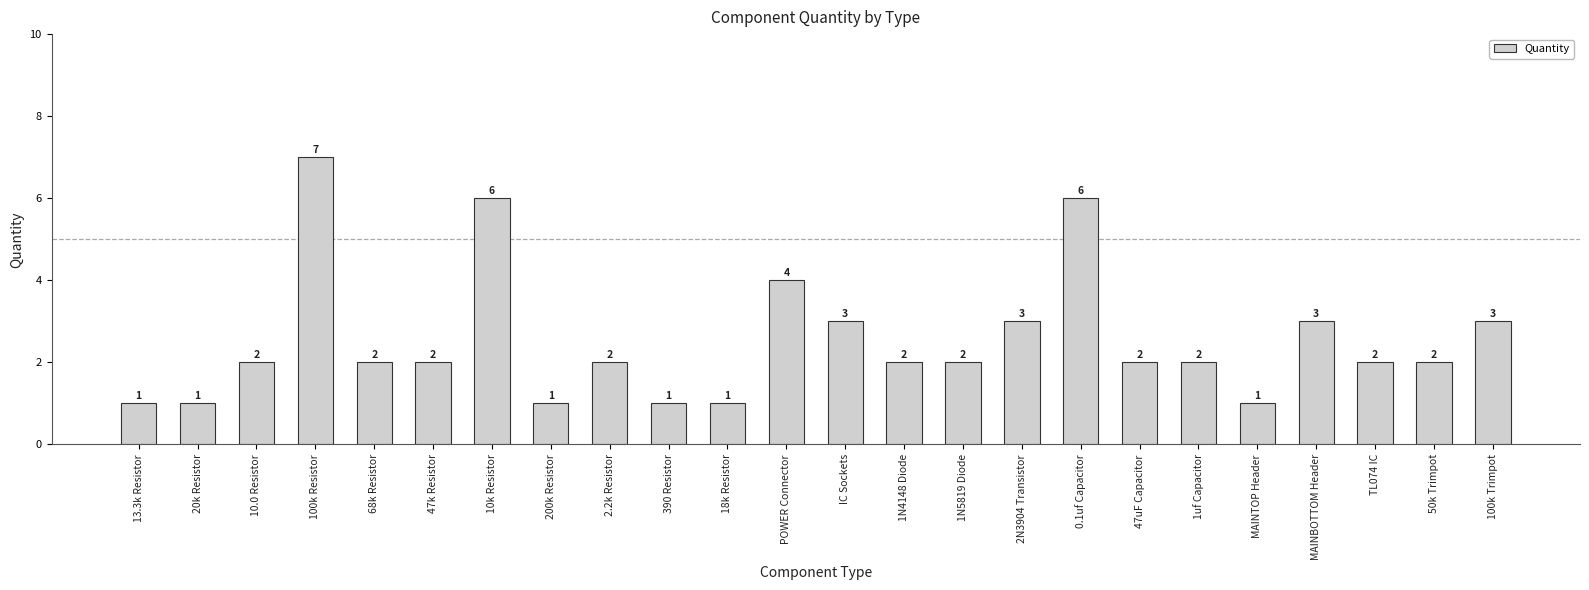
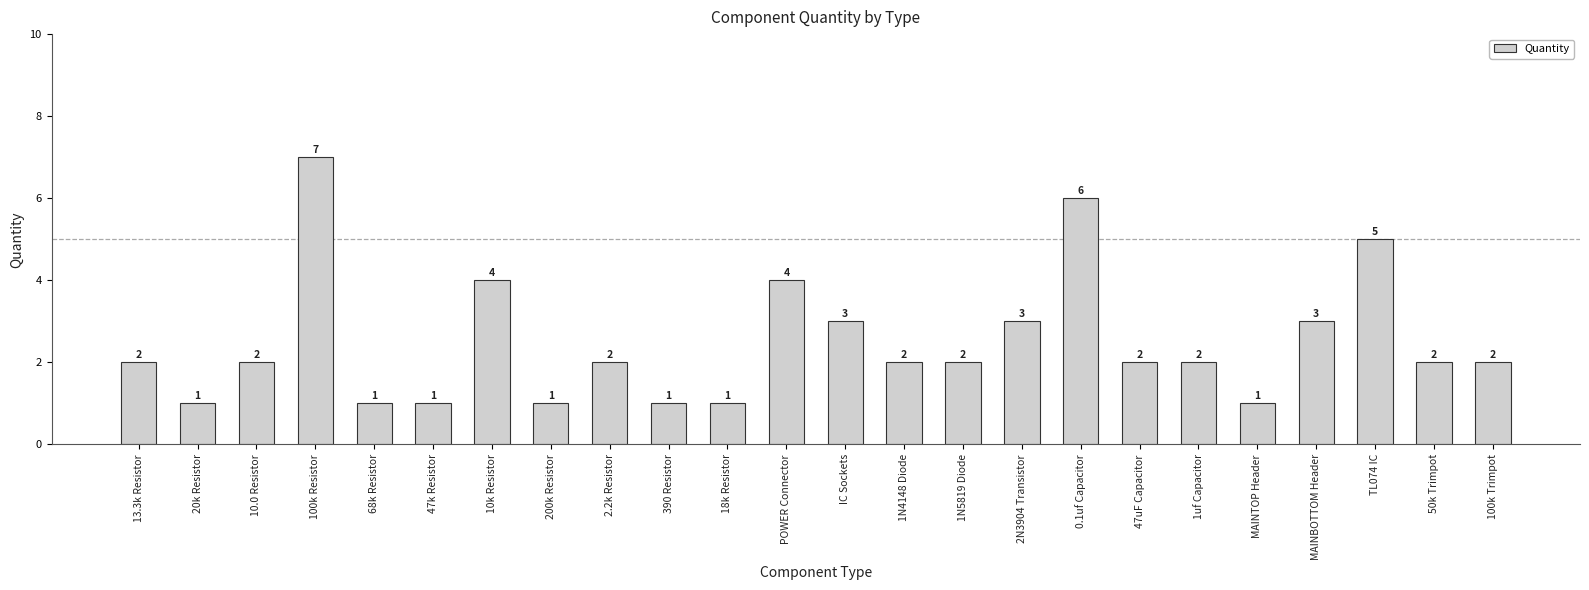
  {
-   "13.3k Resistor": 1,
+   "13.3k Resistor": 2,
    "20k Resistor": 1,
    "10.0 Resistor": 2,
    "100k Resistor": 7,
-   "68k Resistor": 2,
-   "47k Resistor": 2,
-   "10k Resistor": 6,
+   "68k Resistor": 1,
+   "47k Resistor": 1,
+   "10k Resistor": 4,
    "200k Resistor": 1,
    "2.2k Resistor": 2,
    "390 Resistor": 1,
    "18k Resistor": 1,
    "POWER Connector": 4,
    "IC Sockets": 3,
    "1N4148 Diode": 2,
    "1N5819 Diode": 2,
    "2N3904 Transistor": 3,
    "0.1uf Capacitor": 6,
    "47uF Capacitor": 2,
    "1uf Capacitor": 2,
    "MAINTOP Header": 1,
    "MAINBOTTOM Header": 3,
-   "TL074 IC": 2,
+   "TL074 IC": 5,
    "50k Trimpot": 2,
-   "100k Trimpot": 3
+   "100k Trimpot": 2
  }
